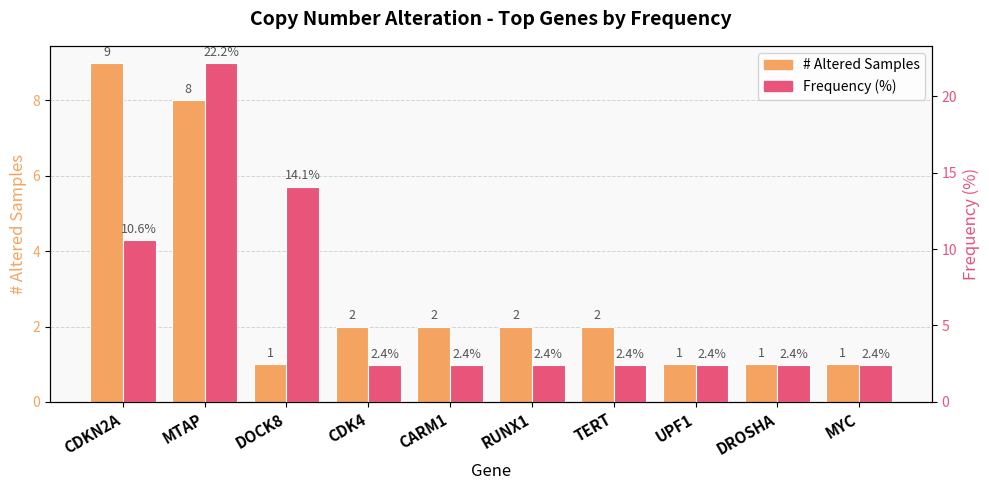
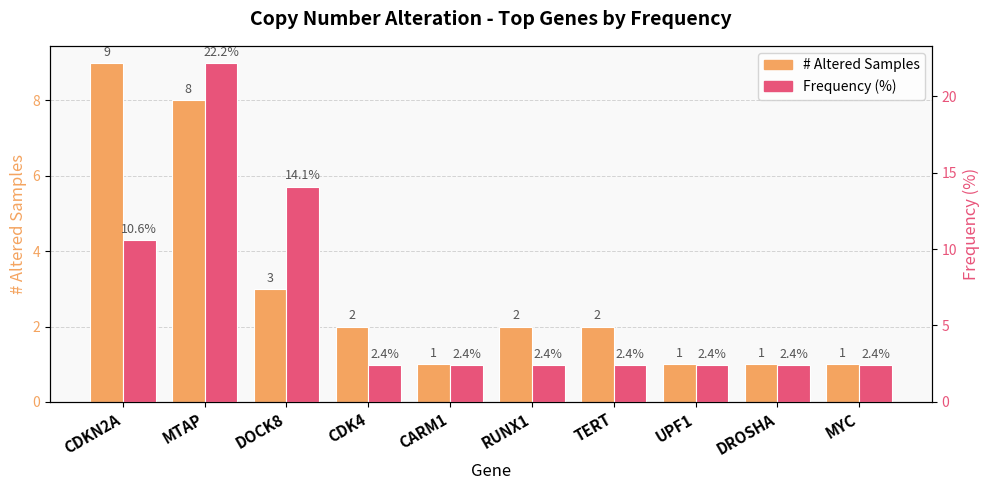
  {
    "# Altered Samples": {
      "CDKN2A": "9",
      "MTAP": "8",
-     "DOCK8": "1",
+     "DOCK8": "3",
      "CDK4": "2",
-     "CARM1": "2",
+     "CARM1": "1",
      "RUNX1": "2",
      "TERT": "2",
      "UPF1": "1",
      "DROSHA": "1",
      "MYC": "1"
    },
    "Frequency (%)": {
      "CDKN2A": "10.6%",
      "MTAP": "22.2%",
      "DOCK8": "14.1%",
      "CDK4": "2.4%",
      "CARM1": "2.4%",
      "RUNX1": "2.4%",
      "TERT": "2.4%",
      "UPF1": "2.4%",
      "DROSHA": "2.4%",
      "MYC": "2.4%"
    }
  }
